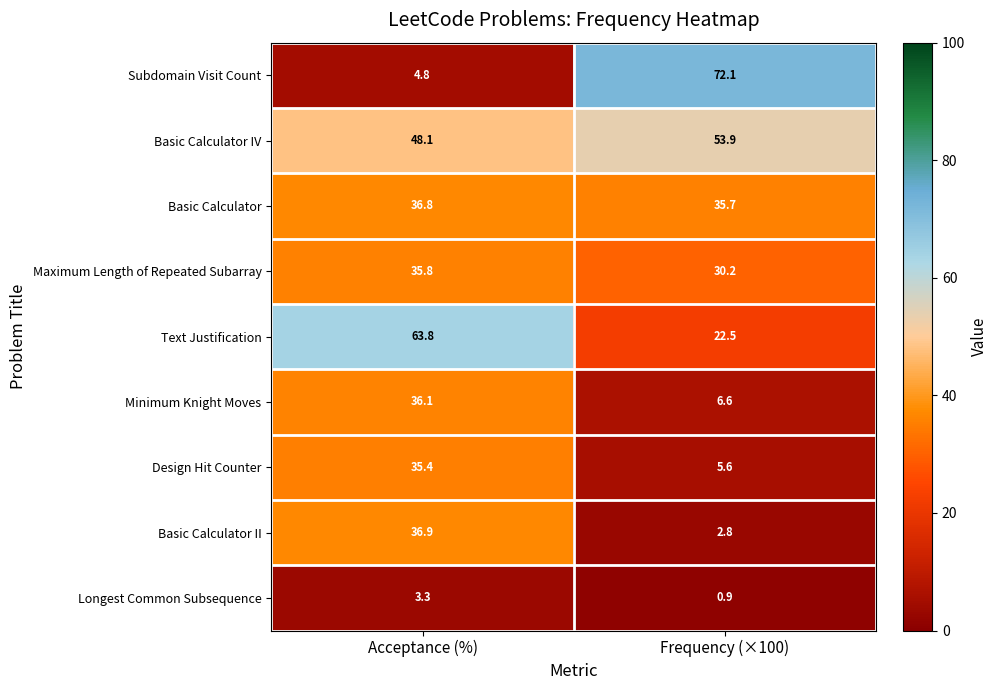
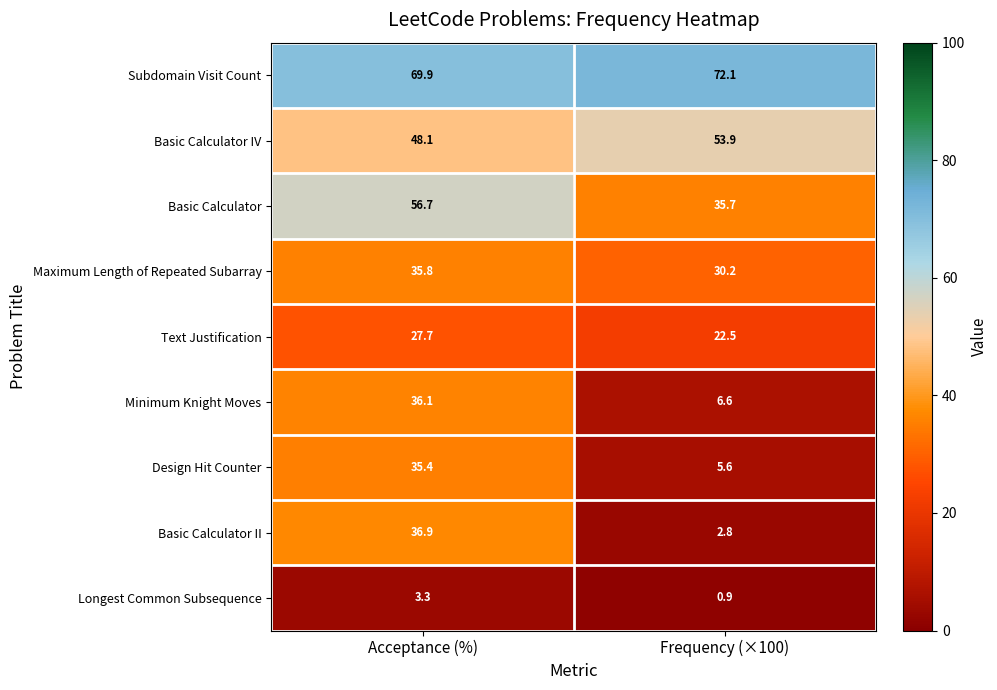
  {
    "Subdomain Visit Count": {
-     "Acceptance (%)": 4.8,
+     "Acceptance (%)": 69.9,
      "Frequency (×100)": 72.1
    },
    "Basic Calculator IV": {
      "Acceptance (%)": 48.1,
      "Frequency (×100)": 53.9
    },
    "Basic Calculator": {
-     "Acceptance (%)": 36.8,
+     "Acceptance (%)": 56.7,
      "Frequency (×100)": 35.7
    },
    "Maximum Length of Repeated Subarray": {
      "Acceptance (%)": 35.8,
      "Frequency (×100)": 30.2
    },
    "Text Justification": {
-     "Acceptance (%)": 63.8,
+     "Acceptance (%)": 27.7,
      "Frequency (×100)": 22.5
    },
    "Minimum Knight Moves": {
      "Acceptance (%)": 36.1,
      "Frequency (×100)": 6.6
    },
    "Design Hit Counter": {
      "Acceptance (%)": 35.4,
      "Frequency (×100)": 5.6
    },
    "Basic Calculator II": {
      "Acceptance (%)": 36.9,
      "Frequency (×100)": 2.8
    },
    "Longest Common Subsequence": {
      "Acceptance (%)": 3.3,
      "Frequency (×100)": 0.9
    }
  }
